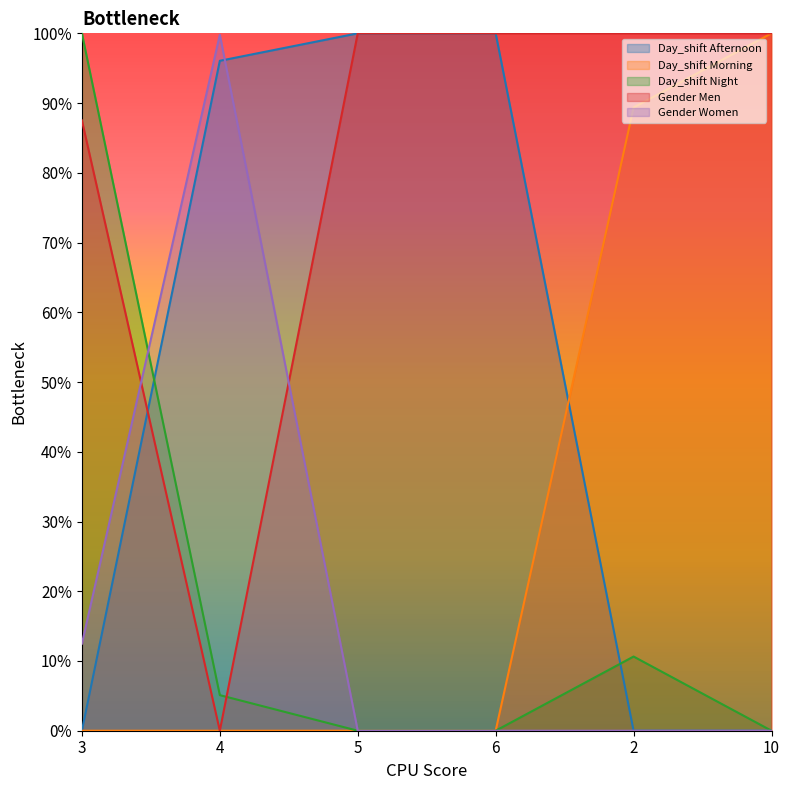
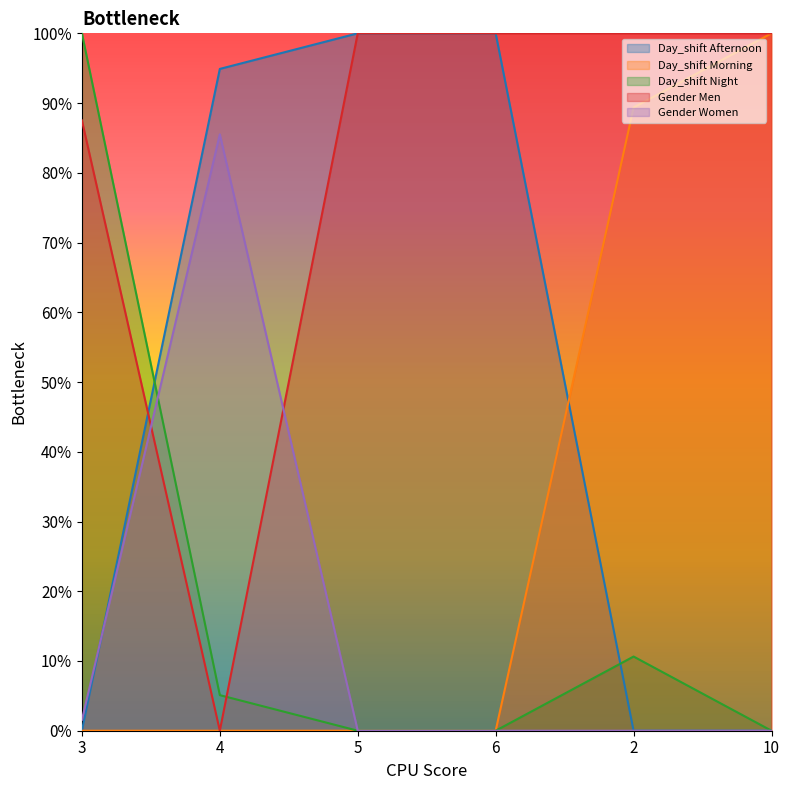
  {
    "Day_shift Afternoon": {
-     "4": "96%"
+     "4": "95%"
    },
    "Day_shift Night": {
      "3": "100%",
      "4": "5%",
      "2": "11%"
    },
    "Gender Women": {
-     "3": "12%",
-     "4": "100%"
+     "3": "2%",
+     "4": "86%"
    }
  }
